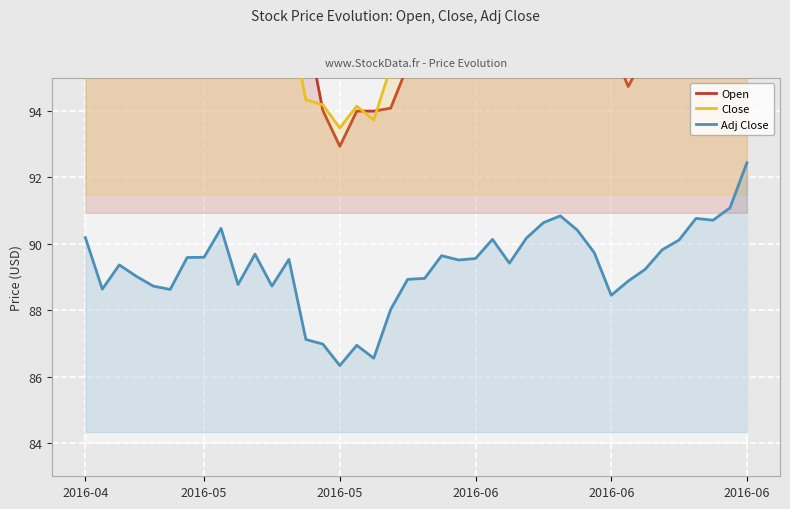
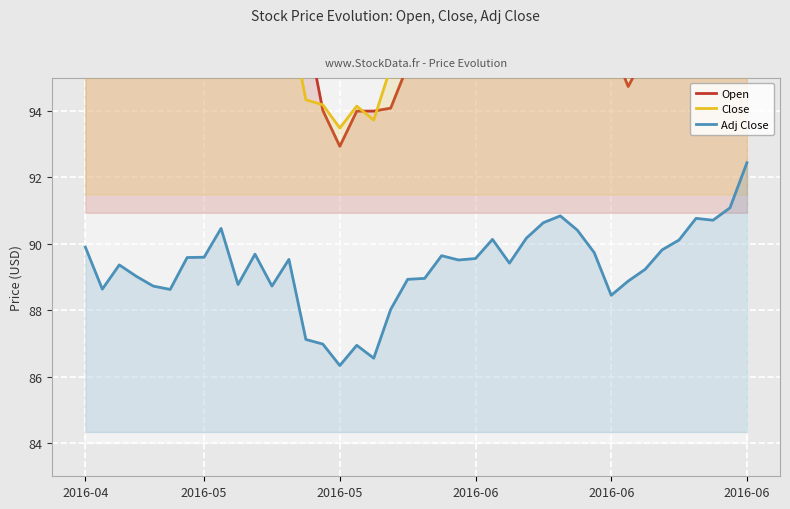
  {
    "Adj Close": {
-     "2016-04": 90.2
+     "2016-04": 89.9
    }
  }
